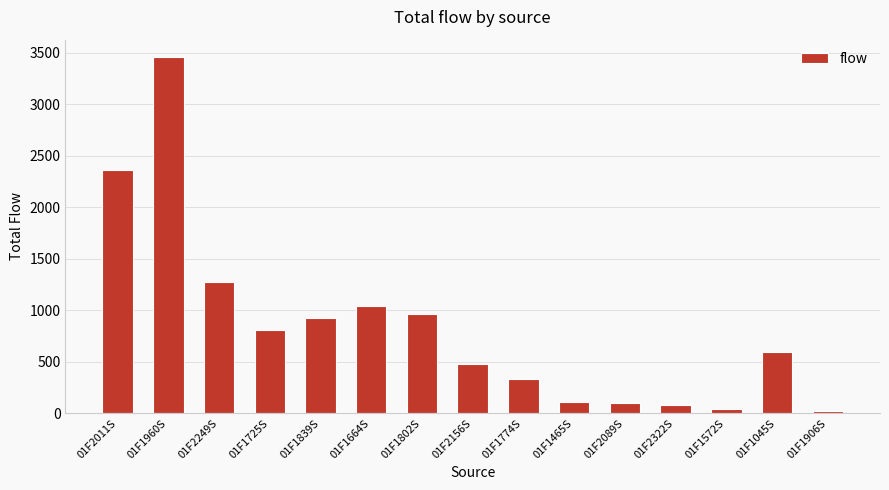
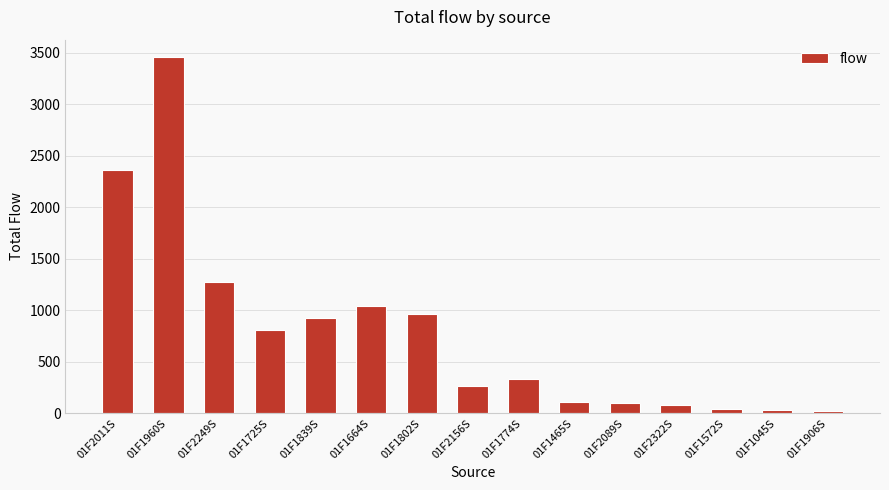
  {
    "01F2011S": 2360,
    "01F1960S": 3450,
    "01F2249S": 1270,
    "01F1725S": 810,
    "01F1839S": 920,
    "01F1664S": 1040,
    "01F1802S": 970,
-   "01F2156S": 480,
+   "01F2156S": 270,
    "01F1774S": 330,
    "01F1465S": 110,
    "01F2089S": 100,
    "01F2322S": 80,
    "01F1572S": 50,
-   "01F1045S": 590
+   "01F1045S": 30
  }
